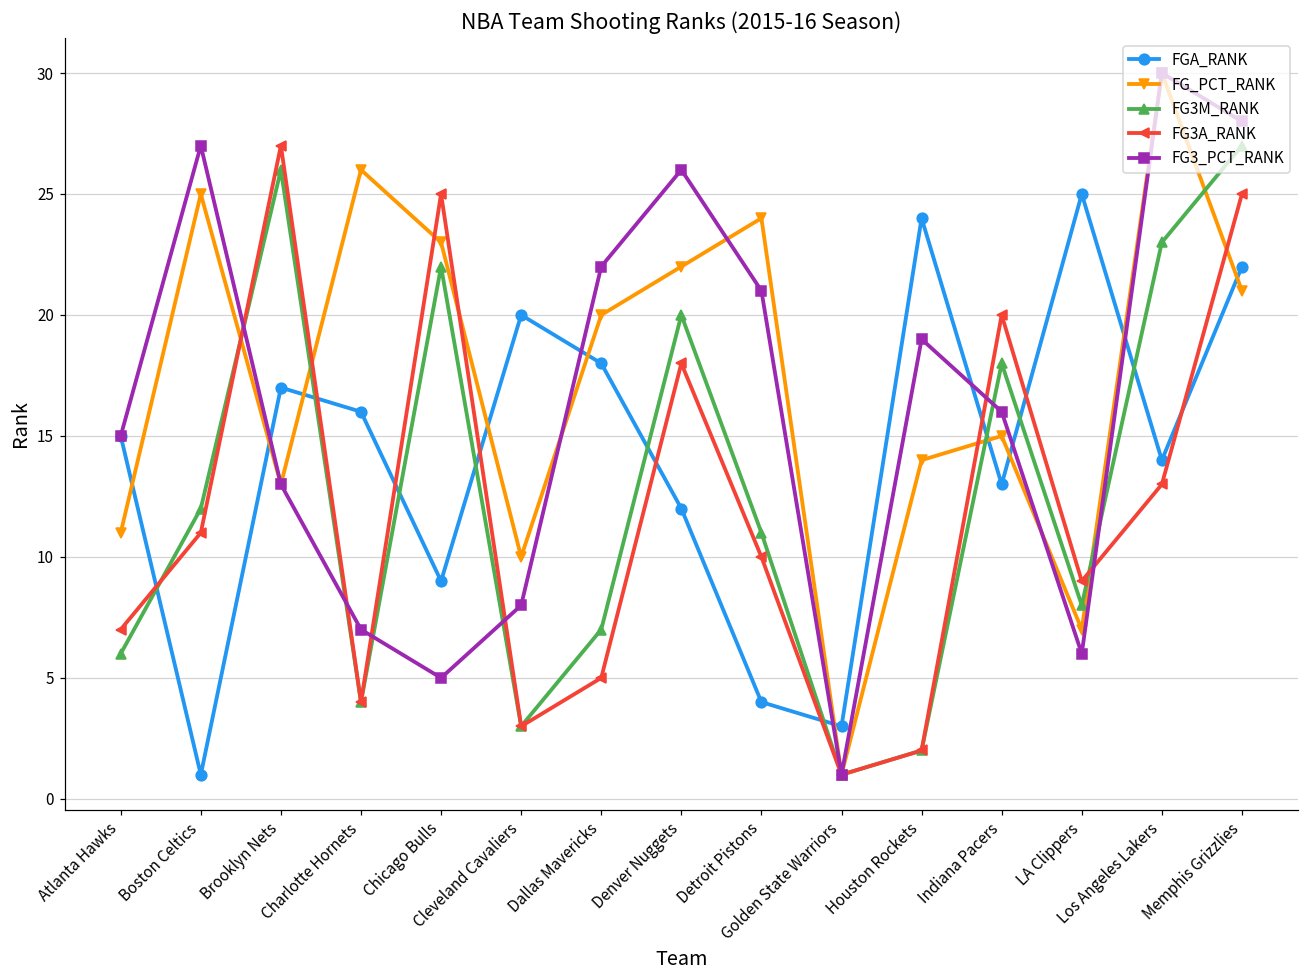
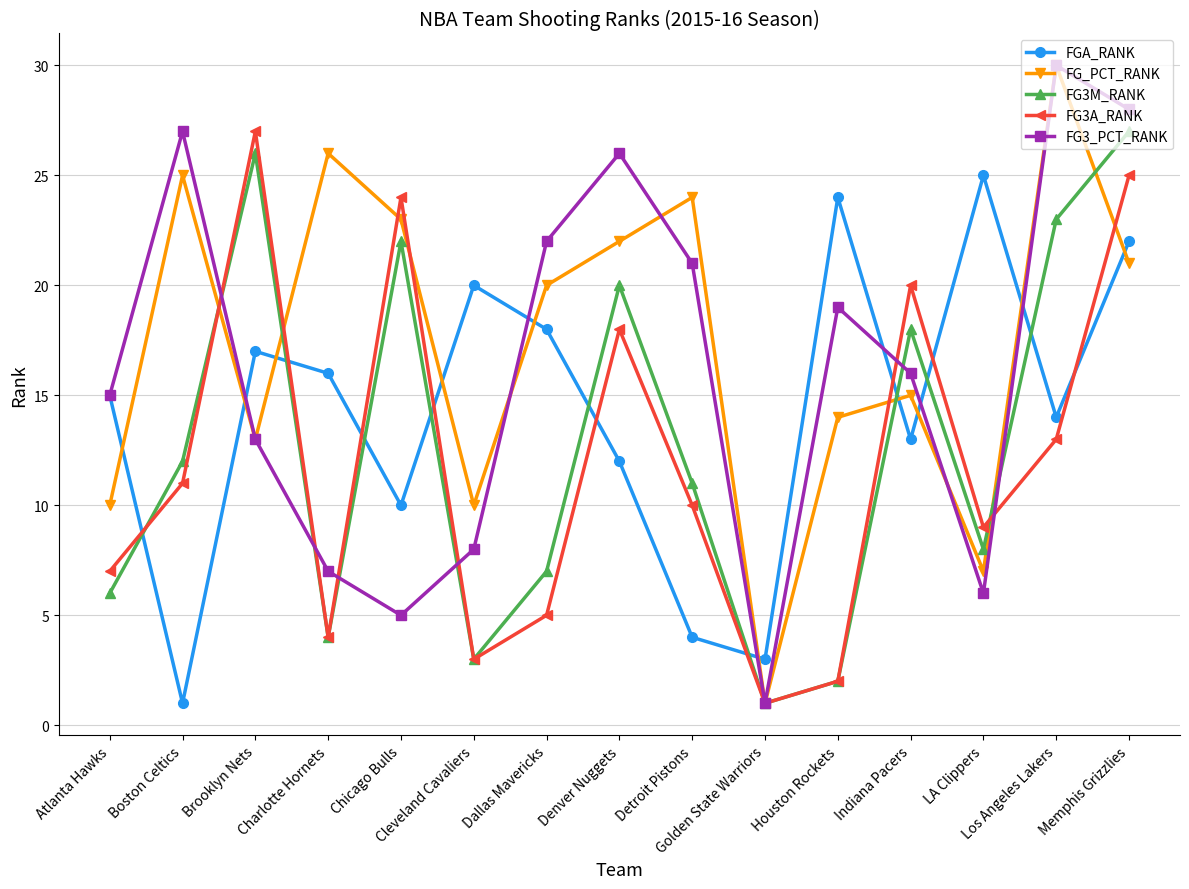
  {
    "FGA_RANK": {
      "Boston Celtics": 1,
      "Brooklyn Nets": 17,
      "Charlotte Hornets": 16,
-     "Chicago Bulls": 9,
+     "Chicago Bulls": 10,
      "Cleveland Cavaliers": 20,
      "Dallas Mavericks": 18,
      "Denver Nuggets": 12,
      "Detroit Pistons": 4,
      "Golden State Warriors": 3,
      "Houston Rockets": 24,
      "Indiana Pacers": 13,
      "LA Clippers": 25,
      "Los Angeles Lakers": 14,
      "Memphis Grizzlies": 22
    },
    "FG_PCT_RANK": {
-     "Atlanta Hawks": 11,
+     "Atlanta Hawks": 10,
      "Boston Celtics": 25,
      "Charlotte Hornets": 26,
      "Chicago Bulls": 23,
      "Cleveland Cavaliers": 10,
      "Dallas Mavericks": 20,
      "Denver Nuggets": 22,
      "Detroit Pistons": 24,
      "Houston Rockets": 14,
      "Indiana Pacers": 15,
      "LA Clippers": 7,
      "Memphis Grizzlies": 21
    },
    "FG3M_RANK": {
      "Atlanta Hawks": 6,
      "Boston Celtics": 12,
      "Brooklyn Nets": 26,
      "Chicago Bulls": 22,
      "Dallas Mavericks": 7,
      "Denver Nuggets": 20,
      "Detroit Pistons": 11,
      "Indiana Pacers": 18,
      "LA Clippers": 8,
      "Los Angeles Lakers": 23
    },
    "FG3A_RANK": {
      "Atlanta Hawks": 7,
      "Boston Celtics": 11,
      "Brooklyn Nets": 27,
-     "Chicago Bulls": 25,
+     "Chicago Bulls": 24,
      "Dallas Mavericks": 5,
      "Denver Nuggets": 18,
      "Detroit Pistons": 10,
      "Indiana Pacers": 20,
      "LA Clippers": 9,
      "Los Angeles Lakers": 13,
      "Memphis Grizzlies": 25
    },
    "FG3_PCT_RANK": {
      "Boston Celtics": 27,
      "Charlotte Hornets": 7,
      "Chicago Bulls": 5,
      "Cleveland Cavaliers": 8,
      "Dallas Mavericks": 22,
      "Denver Nuggets": 26,
      "Detroit Pistons": 21,
      "Houston Rockets": 19,
      "Indiana Pacers": 16,
      "LA Clippers": 6
    }
  }
